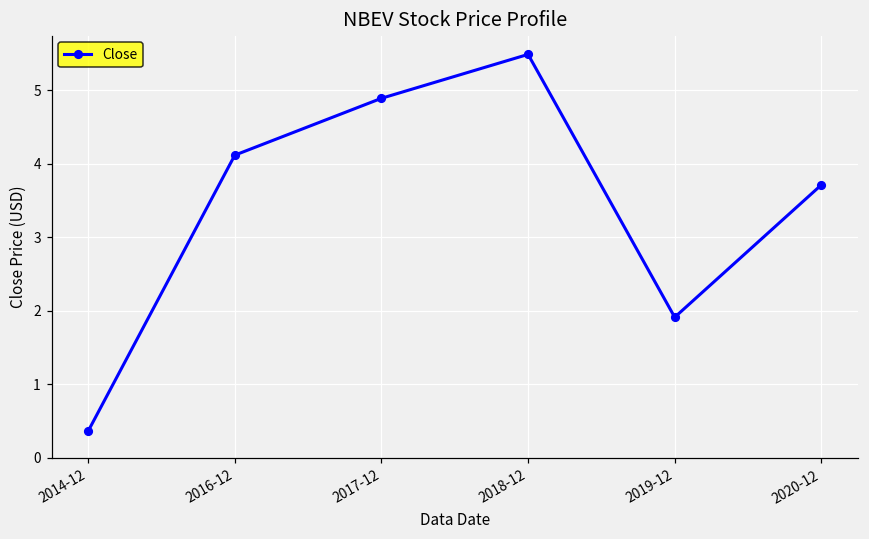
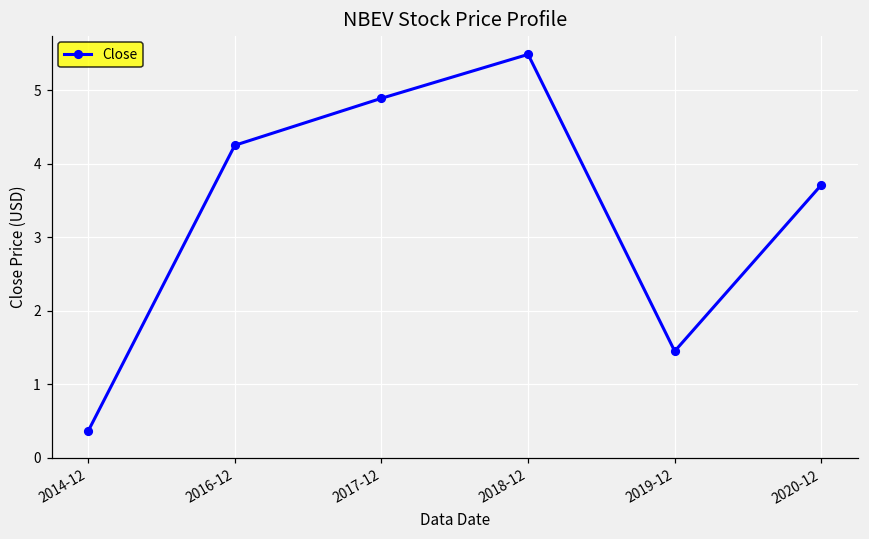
  {
    "2014-12": 0.4,
-   "2016-12": 4.1,
+   "2016-12": 4.2,
    "2017-12": 4.9,
    "2018-12": 5.5,
-   "2019-12": 1.9,
+   "2019-12": 1.5,
    "2020-12": 3.7
  }
